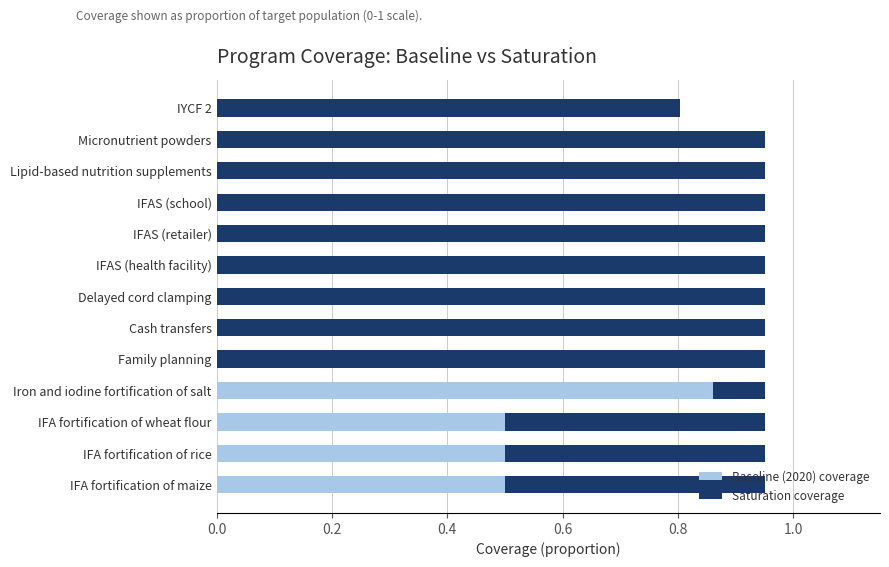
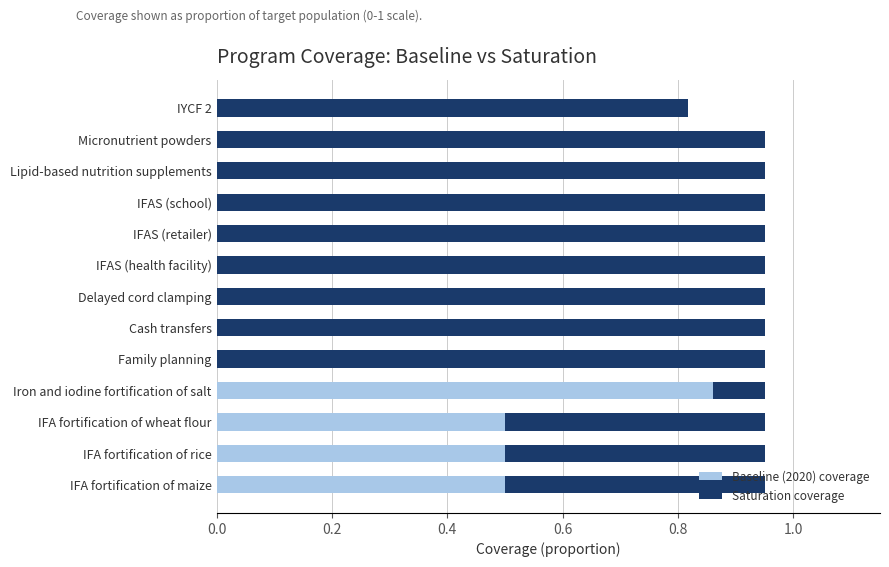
  {
    "Baseline (2020) coverage": {
      "IYCF 2": 0.00,
      "Micronutrient powders": 0.00,
      "Lipid-based nutrition supplements": 0.00,
      "IFAS (school)": 0.00,
      "IFAS (retailer)": 0.00,
      "IFAS (health facility)": 0.00,
      "Delayed cord clamping": 0.00,
      "Cash transfers": 0.00,
      "Family planning": 0.00,
      "Iron and iodine fortification of salt": 0.86,
      "IFA fortification of wheat flour": 0.50,
      "IFA fortification of rice": 0.50,
      "IFA fortification of maize": 0.50
    },
    "Saturation coverage": {
-     "IYCF 2": 0.80
+     "IYCF 2": 0.82
    }
  }
